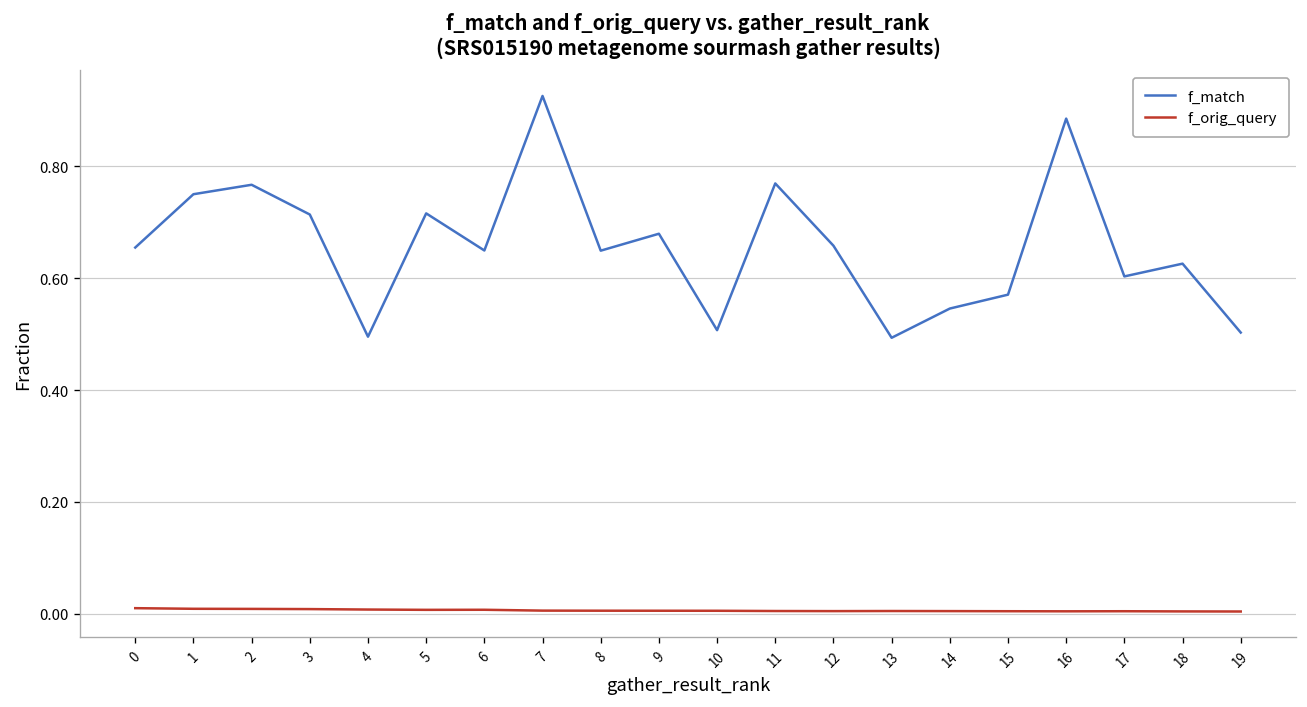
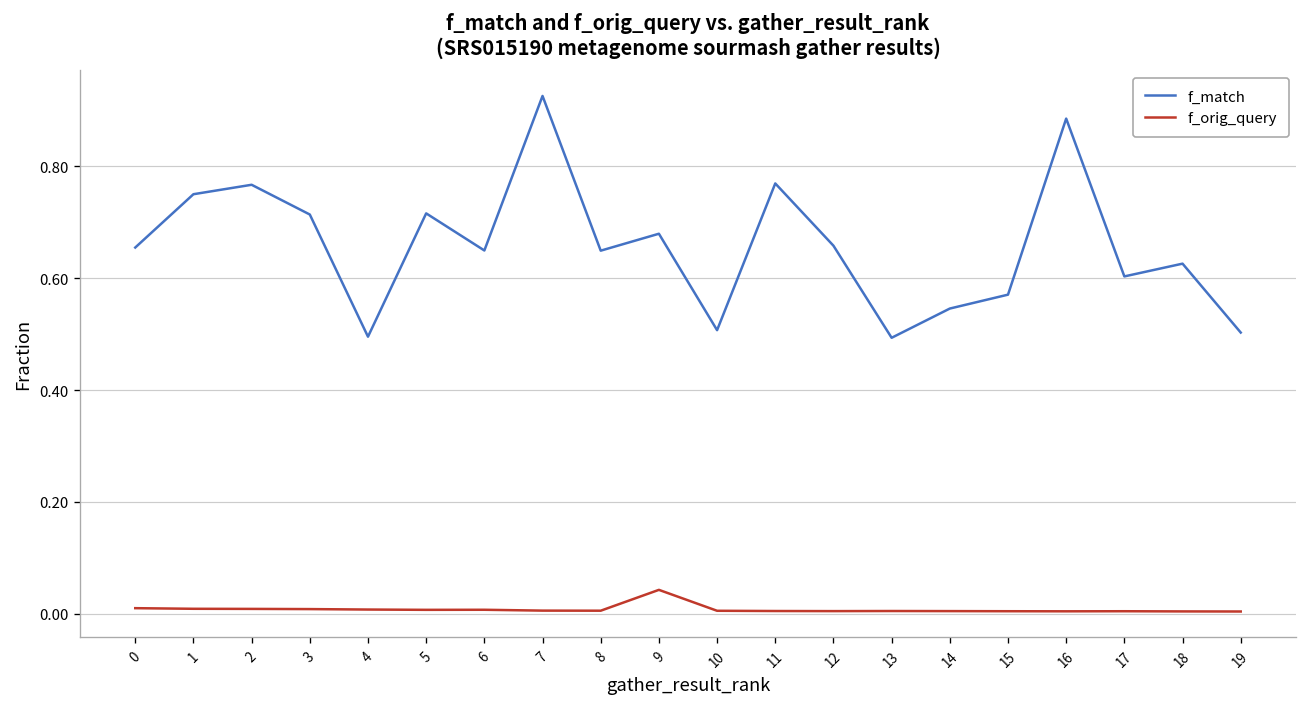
  {
    "f_match": {
      "0": 0.65,
      "1": 0.75,
      "2": 0.77,
      "3": 0.71,
      "4": 0.50,
      "5": 0.72,
      "6": 0.65,
      "7": 0.93,
      "8": 0.65,
      "9": 0.68,
      "10": 0.51,
      "11": 0.77,
      "12": 0.66,
      "13": 0.49,
      "14": 0.55,
      "15": 0.57,
      "16": 0.89,
      "17": 0.60,
      "18": 0.63,
      "19": 0.50
    },
    "f_orig_query": {
      "0": 0.01,
      "1": 0.01,
      "2": 0.01,
      "3": 0.01,
      "4": 0.01,
      "5": 0.01,
      "6": 0.01,
      "7": 0.01,
      "8": 0.01,
-     "9": 0.01,
+     "9": 0.04,
      "10": 0.01,
      "11": 0.00,
      "12": 0.00,
      "13": 0.00,
      "14": 0.00,
      "15": 0.00,
      "16": 0.00,
      "17": 0.00,
      "18": 0.00,
      "19": 0.00
    }
  }
